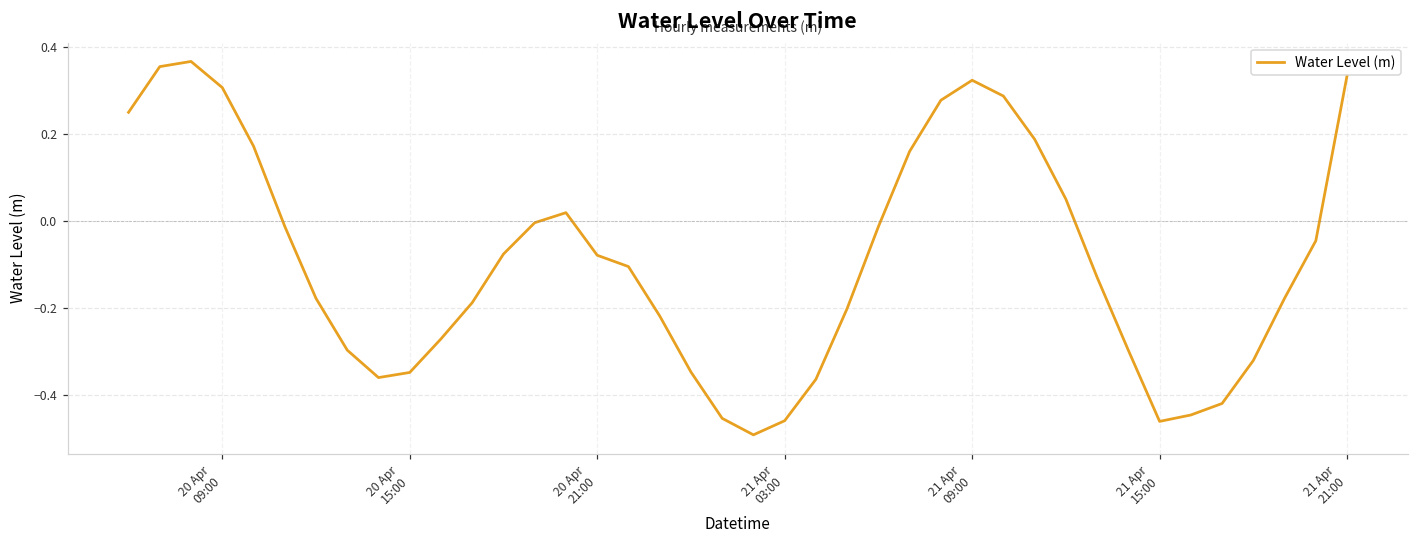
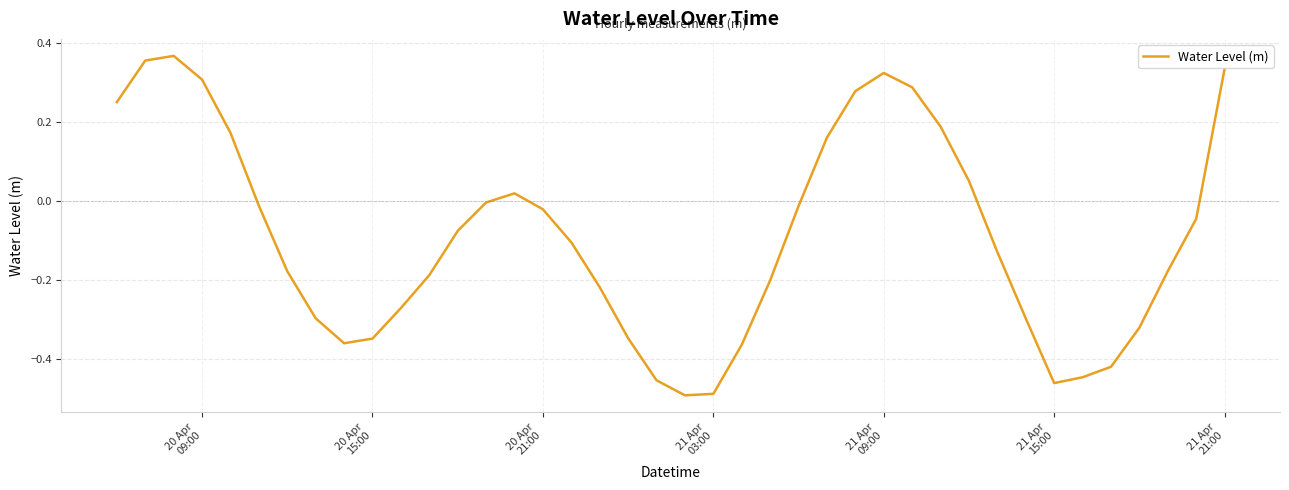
  {
    "20 Apr 09:00": 0.31,
    "20 Apr 15:00": -0.35,
-   "20 Apr 21:00": -0.08,
-   "21 Apr 03:00": -0.46,
+   "20 Apr 21:00": -0.02,
+   "21 Apr 03:00": -0.49,
    "21 Apr 09:00": 0.32,
    "21 Apr 15:00": -0.46,
    "21 Apr 21:00": 0.33
  }
